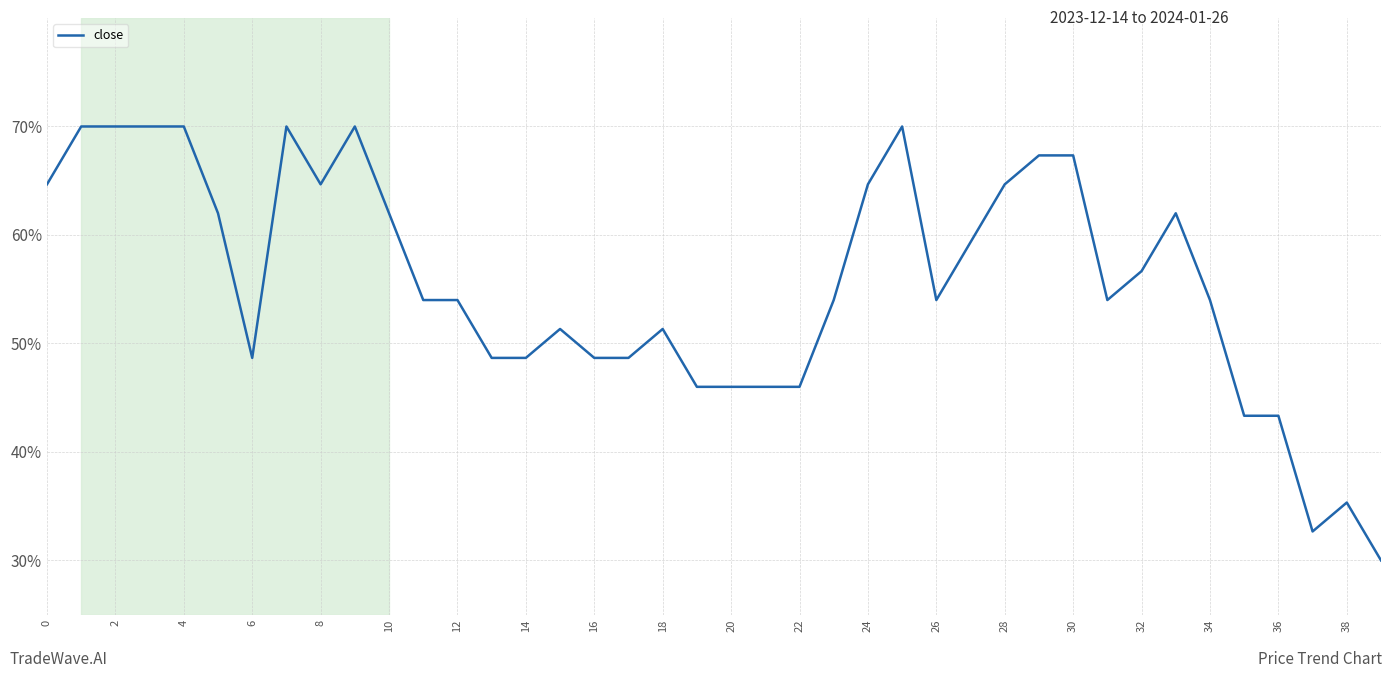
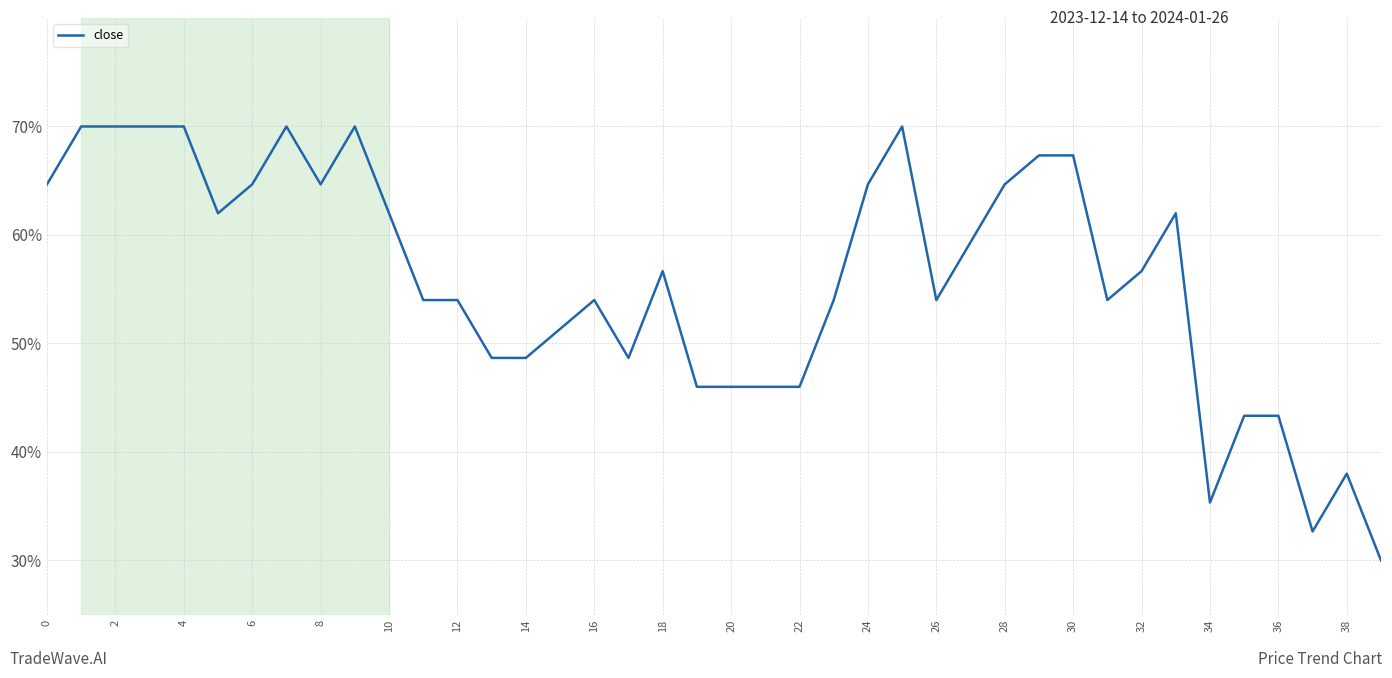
  {
    "0": "64.7%",
    "2": "70.0%",
    "4": "70.0%",
-   "6": "48.7%",
+   "6": "64.7%",
    "8": "64.7%",
    "10": "62.0%",
    "12": "54.0%",
    "14": "48.7%",
-   "16": "48.7%",
-   "18": "51.3%",
+   "16": "54.0%",
+   "18": "56.7%",
    "20": "46.0%",
    "22": "46.0%",
    "24": "64.7%",
    "26": "54.0%",
    "28": "64.7%",
    "30": "67.3%",
    "32": "56.7%",
-   "34": "54.0%",
+   "34": "35.3%",
    "36": "43.3%",
-   "38": "35.3%"
+   "38": "38.0%"
  }
